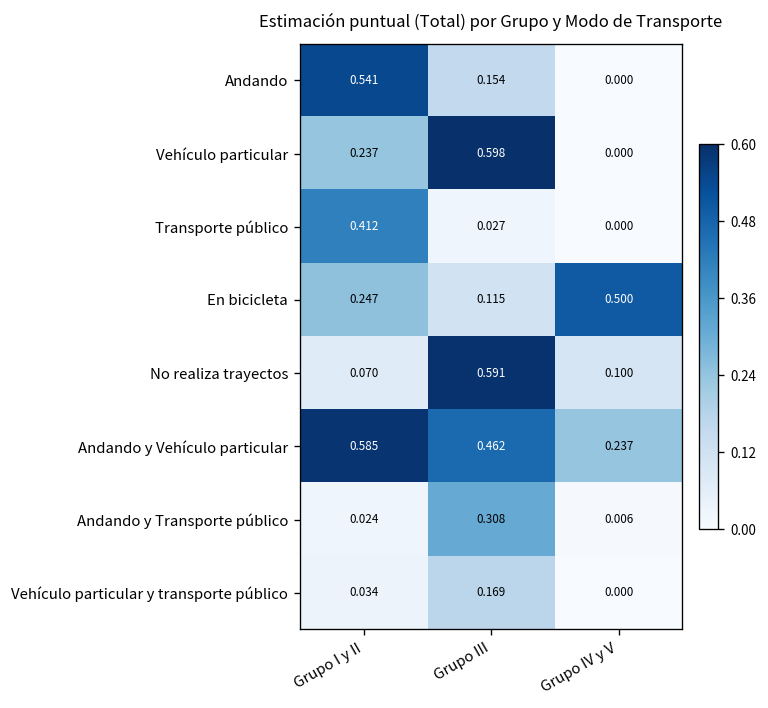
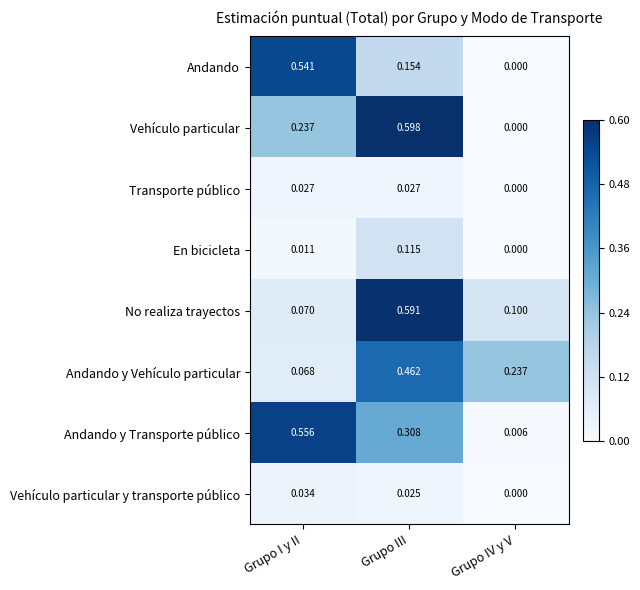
  {
    "Andando": {
      "Grupo I y II": 0.541,
      "Grupo III": 0.154,
      "Grupo IV y V": 0.000
    },
    "Vehículo particular": {
      "Grupo I y II": 0.237,
      "Grupo III": 0.598,
      "Grupo IV y V": 0.000
    },
    "Transporte público": {
-     "Grupo I y II": 0.412,
+     "Grupo I y II": 0.027,
      "Grupo III": 0.027,
      "Grupo IV y V": 0.000
    },
    "En bicicleta": {
-     "Grupo I y II": 0.247,
+     "Grupo I y II": 0.011,
      "Grupo III": 0.115,
-     "Grupo IV y V": 0.500
+     "Grupo IV y V": 0.000
    },
    "No realiza trayectos": {
      "Grupo I y II": 0.070,
      "Grupo III": 0.591,
      "Grupo IV y V": 0.100
    },
    "Andando y Vehículo particular": {
-     "Grupo I y II": 0.585,
+     "Grupo I y II": 0.068,
      "Grupo III": 0.462,
      "Grupo IV y V": 0.237
    },
    "Andando y Transporte público": {
-     "Grupo I y II": 0.024,
+     "Grupo I y II": 0.556,
      "Grupo III": 0.308,
      "Grupo IV y V": 0.006
    },
    "Vehículo particular y transporte público": {
      "Grupo I y II": 0.034,
-     "Grupo III": 0.169,
+     "Grupo III": 0.025,
      "Grupo IV y V": 0.000
    }
  }
